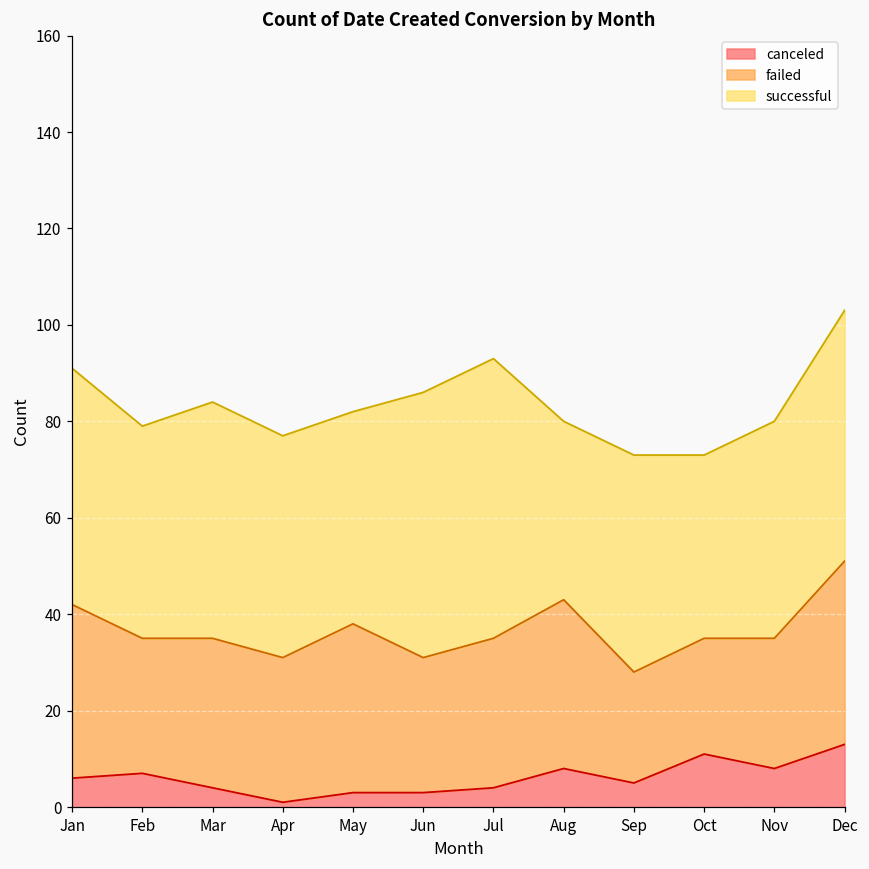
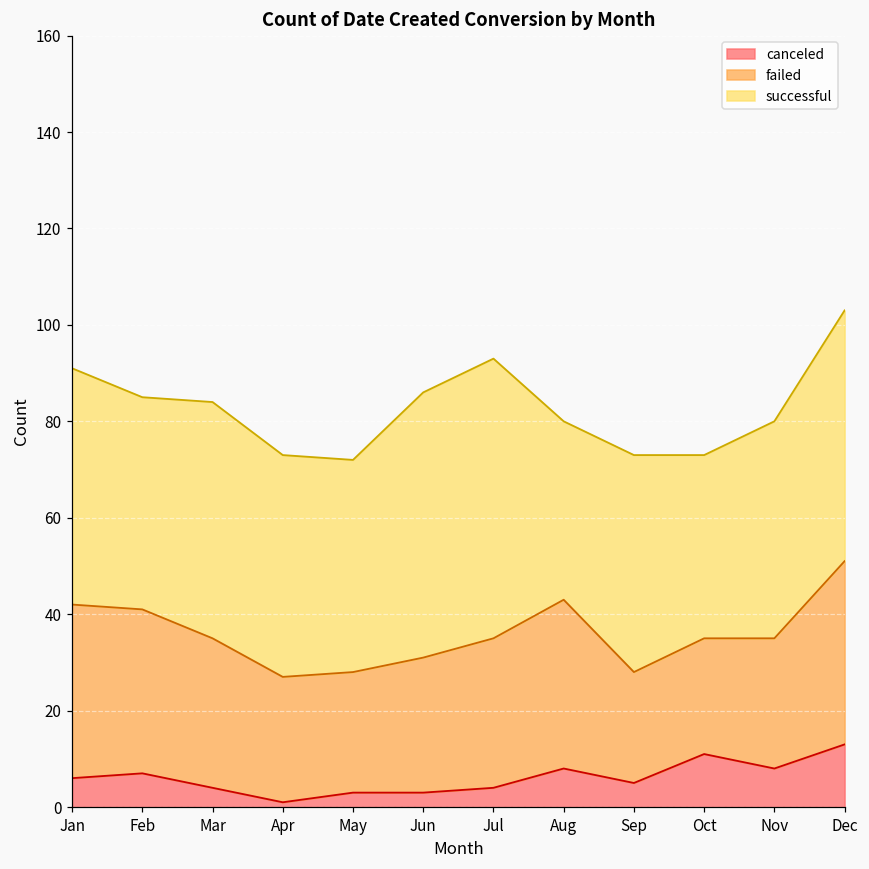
  {
    "canceled": {
      "Jan": 6,
      "Feb": 7,
      "Mar": 4,
      "Apr": 1,
      "May": 3,
      "Jun": 3,
      "Jul": 4,
      "Aug": 8,
      "Sep": 5,
      "Oct": 11,
      "Nov": 8,
      "Dec": 13
    },
    "failed": {
      "Jan": 36,
-     "Feb": 28,
+     "Feb": 34,
      "Mar": 31,
-     "Apr": 30,
-     "May": 35,
+     "Apr": 26,
+     "May": 25,
      "Jun": 28,
      "Jul": 31,
      "Aug": 35,
      "Sep": 23,
      "Oct": 24,
      "Nov": 27,
      "Dec": 38
    },
    "successful": {
      "Jan": 49,
      "Feb": 44,
      "Mar": 49,
      "Apr": 46,
      "May": 44,
      "Jun": 55,
      "Jul": 58,
      "Aug": 37,
      "Sep": 45,
      "Oct": 38,
      "Nov": 45,
      "Dec": 52
    }
  }
